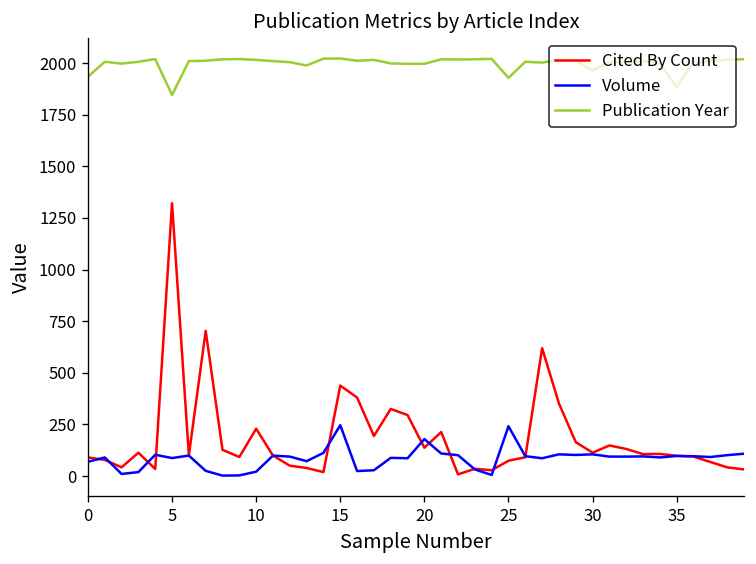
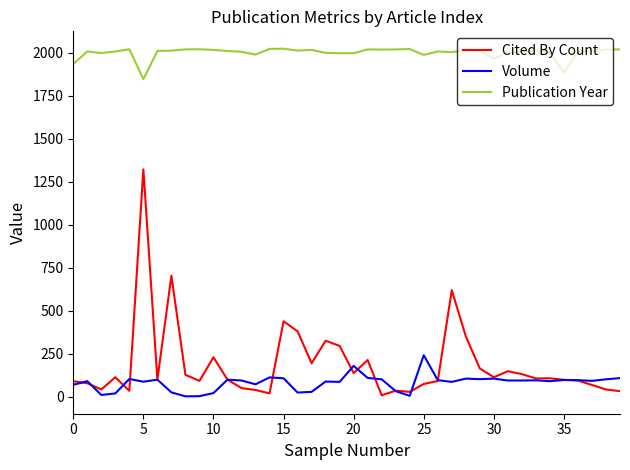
  {
    "Cited By Count": {
      "0": 90,
      "5": 1320,
      "10": 230,
      "15": 440,
      "20": 140,
      "25": 70
    },
    "Volume": {
      "0": 70,
      "5": 90,
      "10": 20,
-     "15": 250,
+     "15": 110,
      "20": 180,
      "25": 240
    },
    "Publication Year": {
      "0": 1930,
      "5": 1850,
      "10": 2020,
      "15": 2020,
      "20": 2000,
-     "25": 1930
+     "25": 1990
    }
  }
